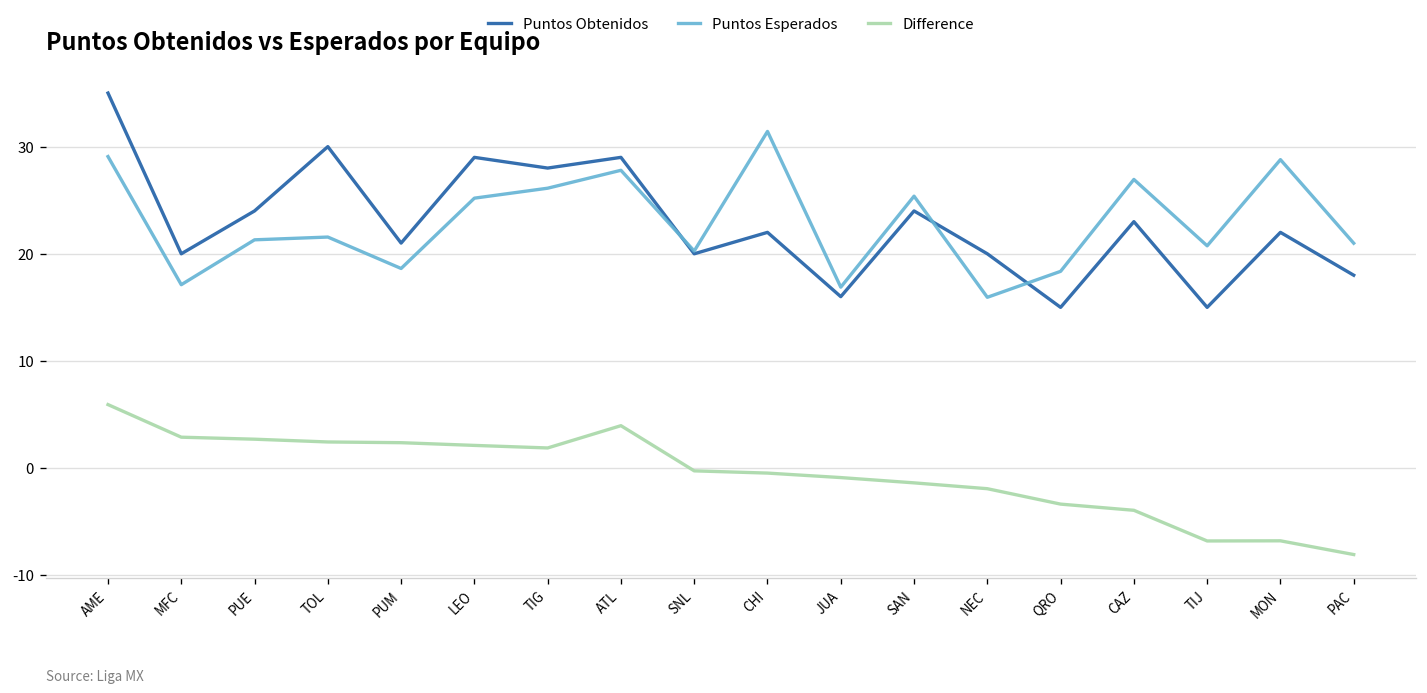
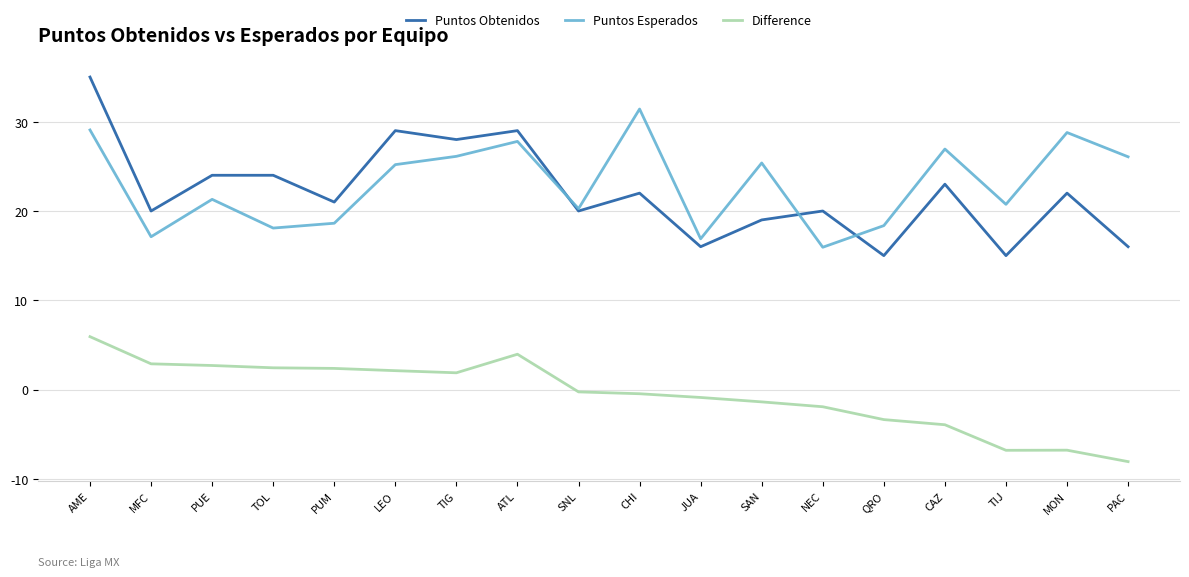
  {
    "Puntos Obtenidos": {
      "AME": 35,
      "MFC": 20,
      "PUE": 24,
-     "TOL": 30,
+     "TOL": 24,
      "PUM": 21,
      "LEO": 29,
      "TIG": 28,
      "ATL": 29,
      "CHI": 22,
      "JUA": 16,
-     "SAN": 24,
+     "SAN": 19,
      "NEC": 20,
      "QRO": 15,
      "CAZ": 23,
      "TIJ": 15,
      "MON": 22,
-     "PAC": 18
+     "PAC": 16
    },
    "Puntos Esperados": {
      "AME": 29,
      "MFC": 17,
      "PUE": 21,
-     "TOL": 22,
+     "TOL": 18,
      "PUM": 19,
      "LEO": 25,
      "TIG": 26,
      "ATL": 28,
      "CHI": 31,
      "JUA": 17,
      "SAN": 25,
      "NEC": 16,
      "QRO": 18,
      "CAZ": 27,
      "TIJ": 21,
      "MON": 29,
-     "PAC": 21
+     "PAC": 26
    },
    "Difference": {
      "AME": 6,
      "MFC": 3,
      "PUE": 3,
      "TOL": 2,
      "PUM": 2,
      "LEO": 2,
      "TIG": 2,
      "ATL": 4,
      "SNL": 0,
      "CHI": 0,
      "JUA": -1,
      "SAN": -1,
      "NEC": -2,
      "QRO": -3,
      "CAZ": -4,
      "TIJ": -7,
      "MON": -7,
      "PAC": -8
    }
  }
